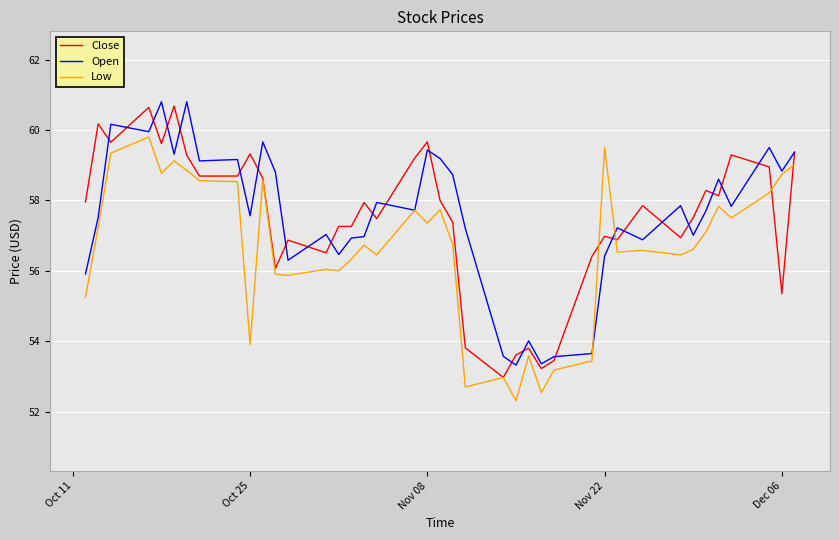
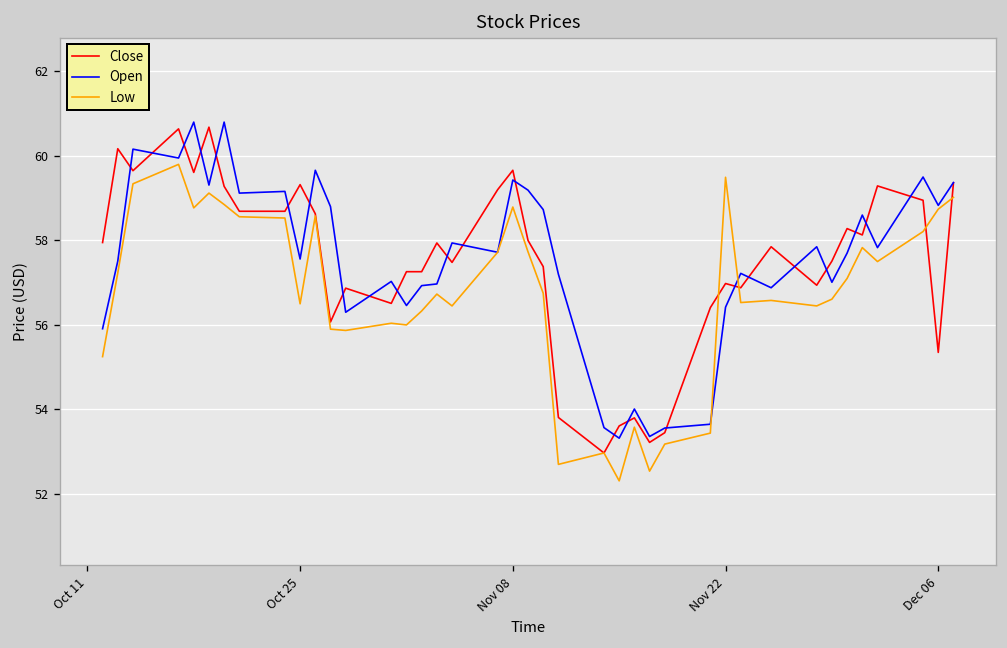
  {
    "Close": {
      "Oct 25": 59.3,
      "Nov 08": 59.7,
      "Nov 22": 57.0,
      "Dec 06": 55.4
    },
    "Open": {
      "Oct 25": 57.6,
      "Nov 08": 59.4,
      "Nov 22": 56.4,
      "Dec 06": 58.8
    },
    "Low": {
-     "Oct 25": 53.9,
-     "Nov 08": 57.4,
+     "Oct 25": 56.5,
+     "Nov 08": 58.8,
      "Nov 22": 59.5,
      "Dec 06": 58.7
    }
  }
